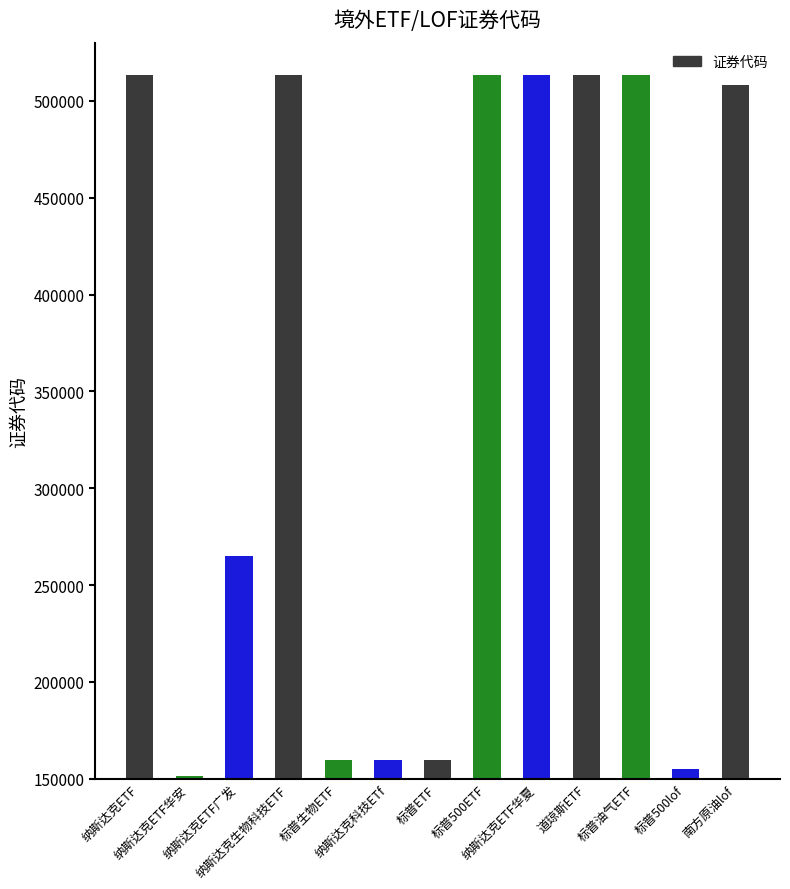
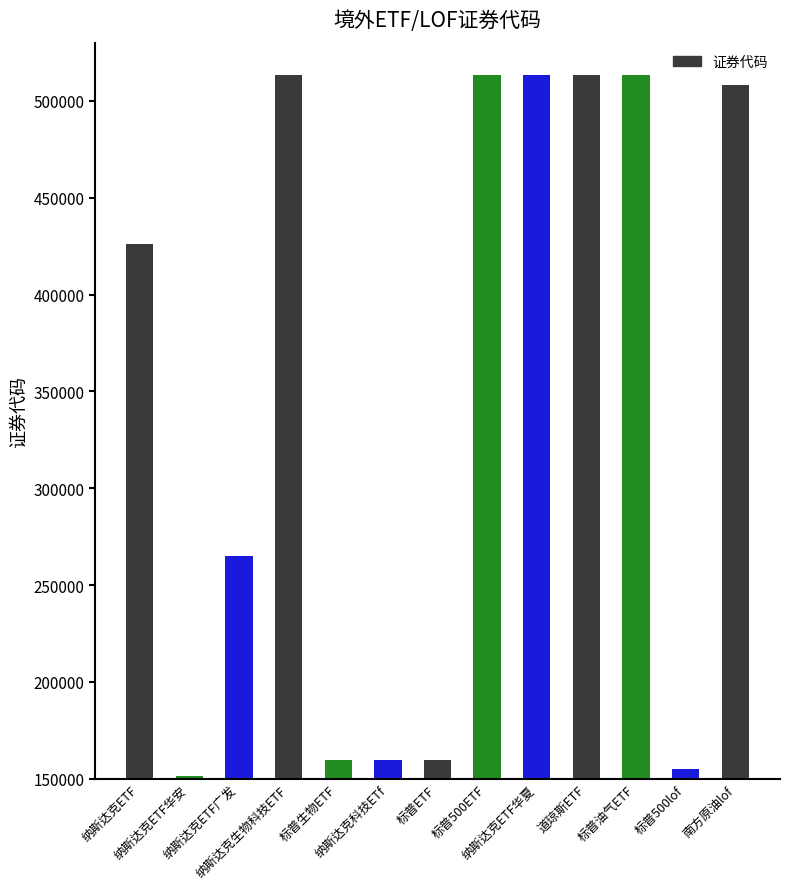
  {
-   "纳斯达克ETF": 513000,
+   "纳斯达克ETF": 426000,
    "纳斯达克ETF华安": 151000,
    "纳斯达克ETF广发": 265000,
    "纳斯达克生物科技ETF": 513000,
    "标普生物ETF": 160000,
    "纳斯达克科技ETf": 160000,
    "标普ETF": 160000,
    "标普500ETF": 514000,
    "纳斯达克ETF华夏": 513000,
    "道琼斯ETF": 513000,
    "标普油气ETF": 513000,
    "标普500lof": 155000,
    "南方原油lof": 508000
  }
